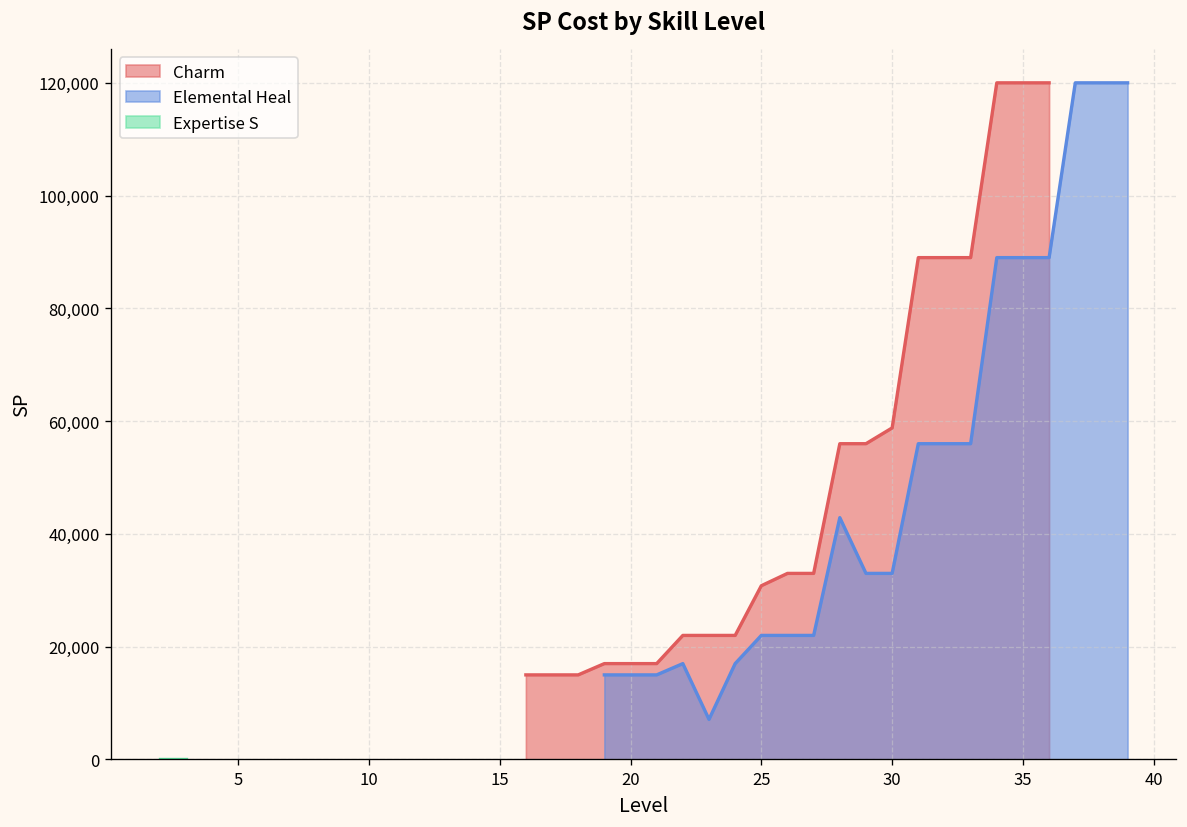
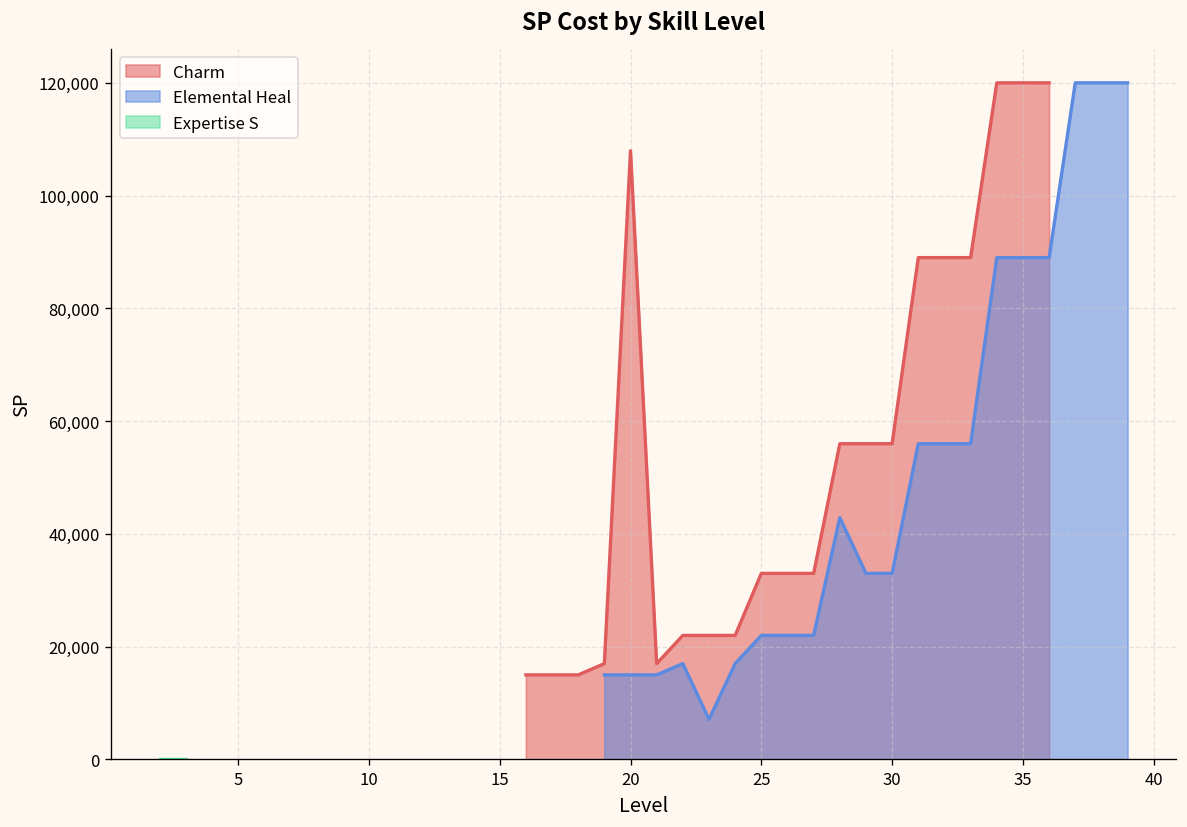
  {
    "Charm": {
-     "20": "17,000",
-     "25": "31,000",
-     "30": "59,000",
+     "20": "108,000",
+     "25": "33,000",
+     "30": "56,000",
      "35": "120,000"
    },
    "Elemental Heal": {
      "20": "15,000",
      "25": "22,000",
      "30": "33,000",
      "35": "89,000"
    }
  }
